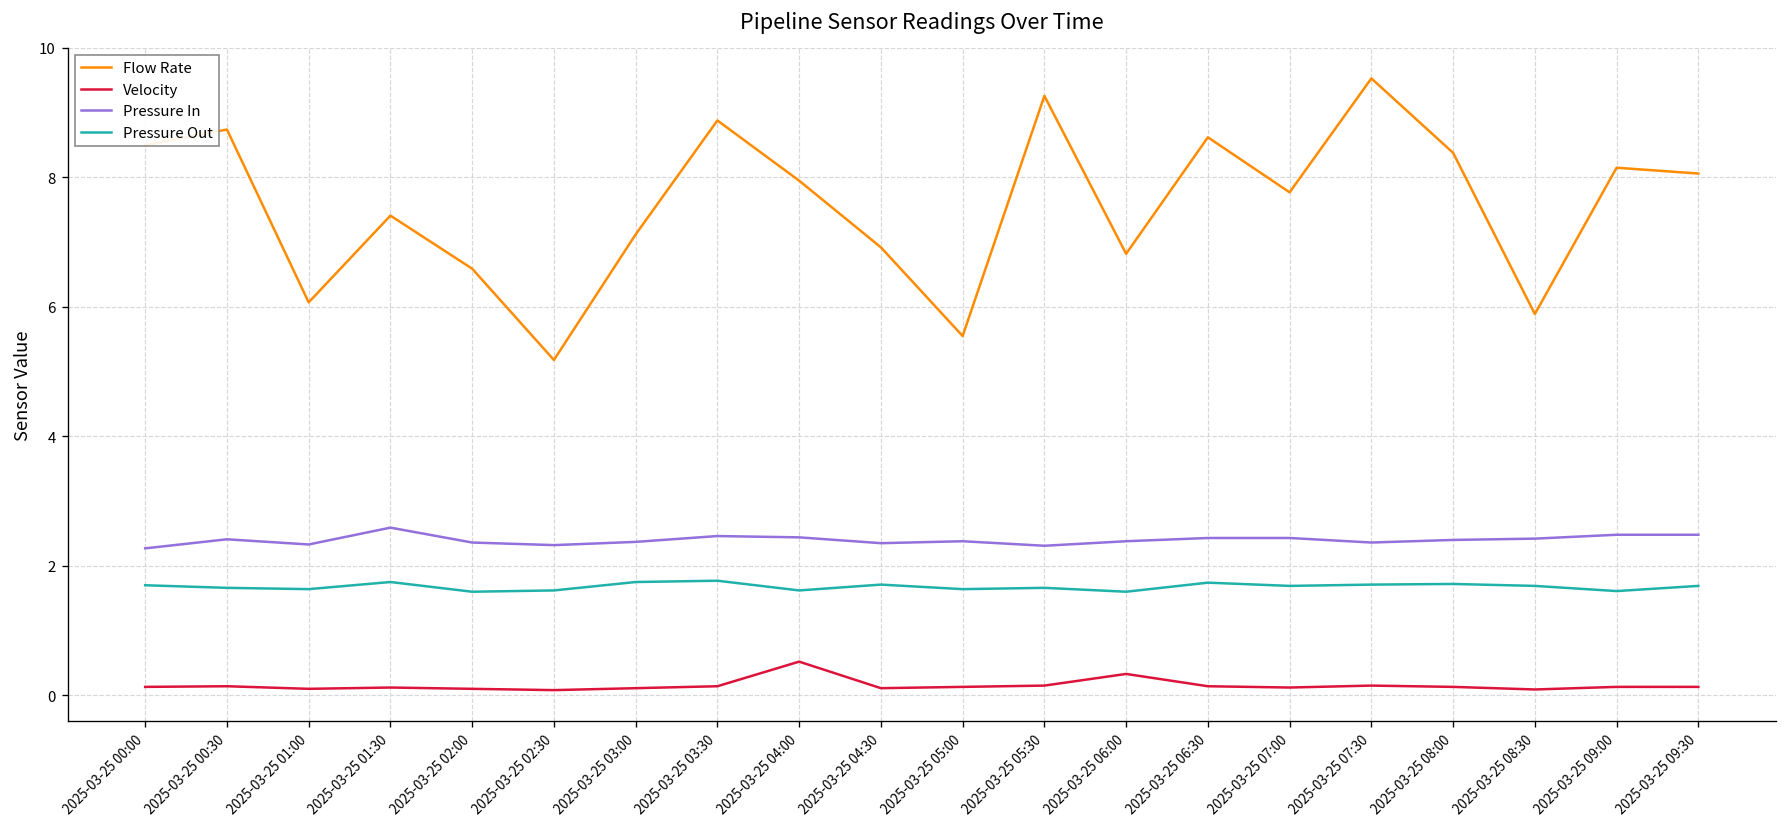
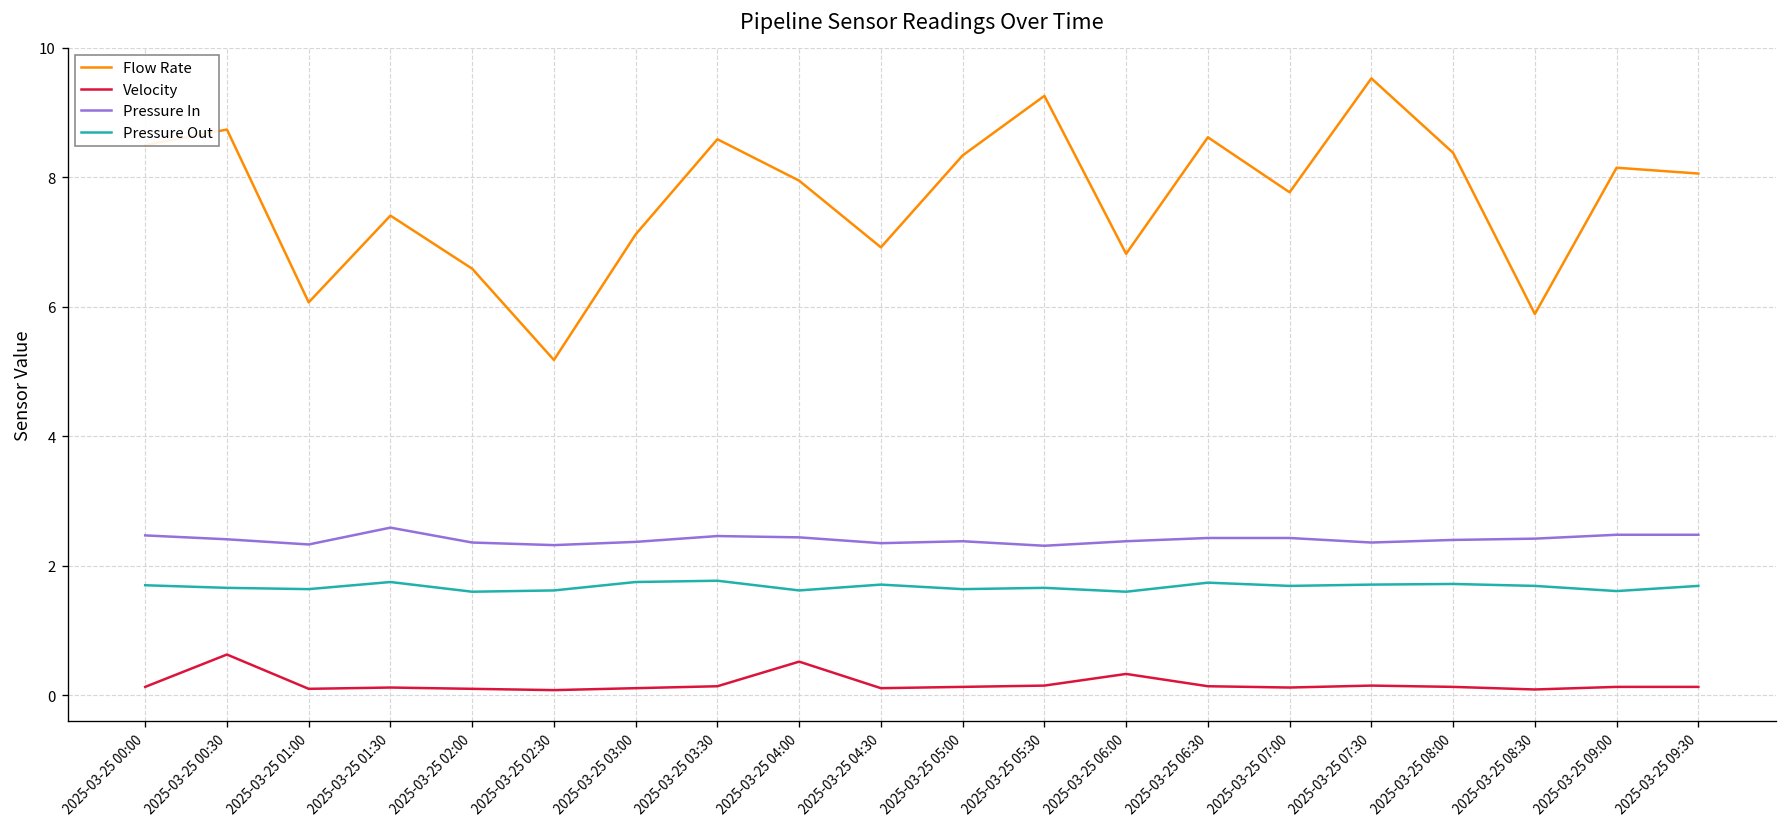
  {
    "Flow Rate": {
      "2025-03-25 00:30": 8.7,
      "2025-03-25 01:00": 6.1,
      "2025-03-25 01:30": 7.4,
      "2025-03-25 02:00": 6.6,
      "2025-03-25 02:30": 5.2,
      "2025-03-25 03:00": 7.1,
-     "2025-03-25 03:30": 8.9,
+     "2025-03-25 03:30": 8.6,
      "2025-03-25 04:00": 8.0,
      "2025-03-25 04:30": 6.9,
-     "2025-03-25 05:00": 5.6,
+     "2025-03-25 05:00": 8.3,
      "2025-03-25 05:30": 9.3,
      "2025-03-25 06:00": 6.8,
      "2025-03-25 06:30": 8.6,
      "2025-03-25 07:00": 7.8,
      "2025-03-25 07:30": 9.5,
      "2025-03-25 08:00": 8.4,
      "2025-03-25 08:30": 5.9,
      "2025-03-25 09:00": 8.2,
      "2025-03-25 09:30": 8.1
    },
    "Velocity": {
      "2025-03-25 00:00": 0.1,
-     "2025-03-25 00:30": 0.1,
+     "2025-03-25 00:30": 0.6,
      "2025-03-25 01:00": 0.1,
      "2025-03-25 01:30": 0.1,
      "2025-03-25 02:00": 0.1,
      "2025-03-25 02:30": 0.1,
      "2025-03-25 03:00": 0.1,
      "2025-03-25 03:30": 0.1,
      "2025-03-25 04:00": 0.5,
      "2025-03-25 04:30": 0.1,
      "2025-03-25 05:00": 0.1,
      "2025-03-25 05:30": 0.2,
      "2025-03-25 06:00": 0.3,
      "2025-03-25 06:30": 0.1,
      "2025-03-25 07:00": 0.1,
      "2025-03-25 07:30": 0.2,
      "2025-03-25 08:00": 0.1,
      "2025-03-25 08:30": 0.1,
      "2025-03-25 09:00": 0.1,
      "2025-03-25 09:30": 0.1
    },
    "Pressure In": {
-     "2025-03-25 00:00": 2.3,
+     "2025-03-25 00:00": 2.5,
      "2025-03-25 00:30": 2.4,
      "2025-03-25 01:00": 2.3,
      "2025-03-25 01:30": 2.6,
      "2025-03-25 02:00": 2.4,
      "2025-03-25 02:30": 2.3,
      "2025-03-25 03:00": 2.4,
      "2025-03-25 03:30": 2.5,
      "2025-03-25 04:00": 2.4,
      "2025-03-25 04:30": 2.4,
      "2025-03-25 05:00": 2.4,
      "2025-03-25 05:30": 2.3,
      "2025-03-25 06:00": 2.4,
      "2025-03-25 06:30": 2.4,
      "2025-03-25 07:00": 2.4,
      "2025-03-25 07:30": 2.4,
      "2025-03-25 08:00": 2.4,
      "2025-03-25 08:30": 2.4,
      "2025-03-25 09:00": 2.5,
      "2025-03-25 09:30": 2.5
    },
    "Pressure Out": {
      "2025-03-25 00:00": 1.7,
      "2025-03-25 00:30": 1.7,
      "2025-03-25 01:00": 1.6,
      "2025-03-25 01:30": 1.8,
      "2025-03-25 02:00": 1.6,
      "2025-03-25 02:30": 1.6,
      "2025-03-25 03:00": 1.8,
      "2025-03-25 03:30": 1.8,
      "2025-03-25 04:00": 1.6,
      "2025-03-25 04:30": 1.7,
      "2025-03-25 05:00": 1.6,
      "2025-03-25 05:30": 1.7,
      "2025-03-25 06:00": 1.6,
      "2025-03-25 06:30": 1.7,
      "2025-03-25 07:00": 1.7,
      "2025-03-25 07:30": 1.7,
      "2025-03-25 08:00": 1.7,
      "2025-03-25 08:30": 1.7,
      "2025-03-25 09:00": 1.6,
      "2025-03-25 09:30": 1.7
    }
  }
